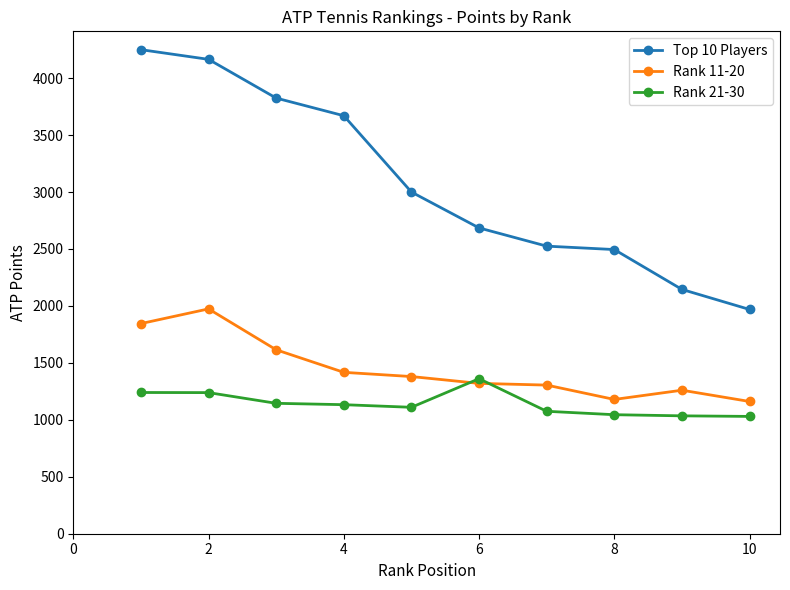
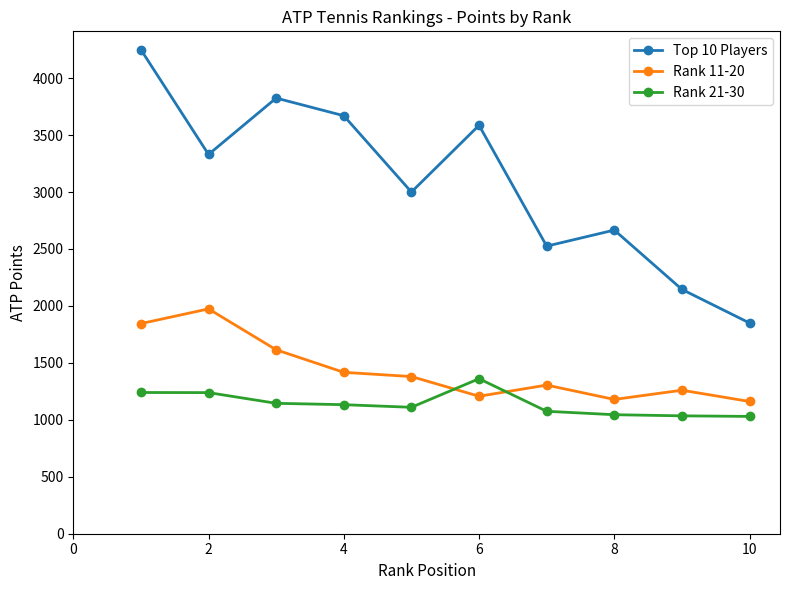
  {
    "Top 10 Players": {
-     "2": 4170,
+     "2": 3330,
      "4": 3670,
-     "6": 2690,
-     "8": 2500,
-     "10": 1970
+     "6": 3590,
+     "8": 2670,
+     "10": 1850
    },
    "Rank 11-20": {
      "2": 1970,
      "4": 1420,
-     "6": 1320,
+     "6": 1210,
      "8": 1180,
      "10": 1160
    },
    "Rank 21-30": {
      "2": 1240,
      "4": 1130,
      "6": 1360,
      "8": 1050,
      "10": 1030
    }
  }
